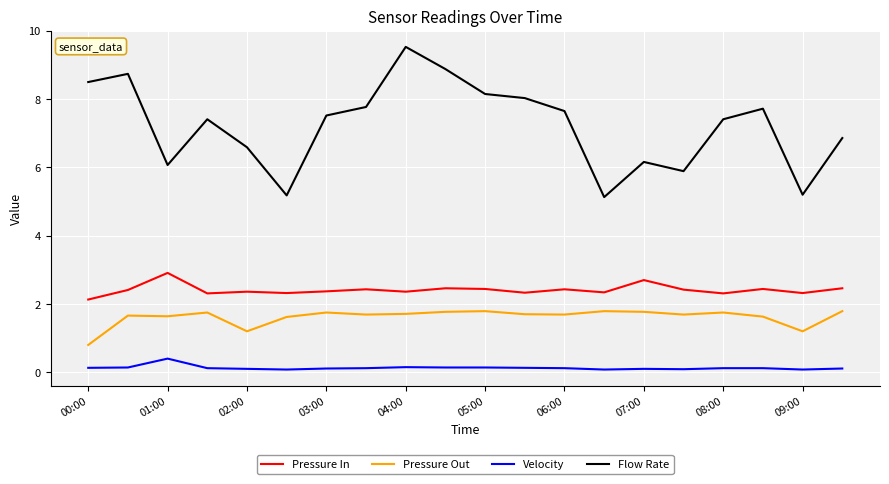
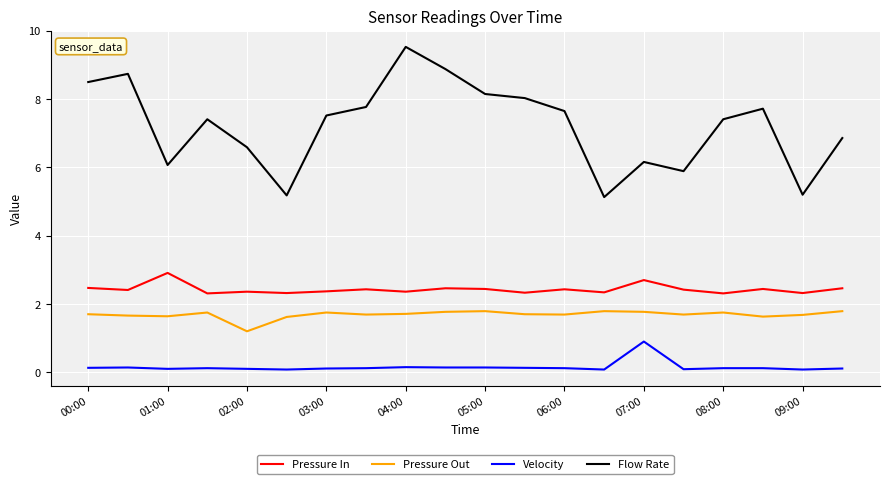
  {
    "Pressure In": {
-     "00:00": 2.1,
+     "00:00": 2.5,
      "01:00": 2.9,
      "02:00": 2.4,
      "03:00": 2.4,
      "04:00": 2.4,
      "05:00": 2.4,
      "06:00": 2.4,
      "07:00": 2.7,
      "08:00": 2.3,
      "09:00": 2.3
    },
    "Pressure Out": {
-     "00:00": 0.8,
+     "00:00": 1.7,
      "01:00": 1.6,
      "02:00": 1.2,
      "03:00": 1.8,
      "04:00": 1.7,
      "05:00": 1.8,
      "06:00": 1.7,
      "07:00": 1.8,
      "08:00": 1.8,
-     "09:00": 1.2
+     "09:00": 1.7
    },
    "Velocity": {
      "00:00": 0.1,
-     "01:00": 0.4,
+     "01:00": 0.1,
      "02:00": 0.1,
      "03:00": 0.1,
      "04:00": 0.2,
      "05:00": 0.1,
      "06:00": 0.1,
-     "07:00": 0.1,
+     "07:00": 0.9,
      "08:00": 0.1,
      "09:00": 0.1
    },
    "Flow Rate": {
      "00:00": 8.5,
      "01:00": 6.1,
      "02:00": 6.6,
      "03:00": 7.5,
      "04:00": 9.5,
      "05:00": 8.2,
      "06:00": 7.7,
      "07:00": 6.2,
      "08:00": 7.4,
      "09:00": 5.2
    }
  }
